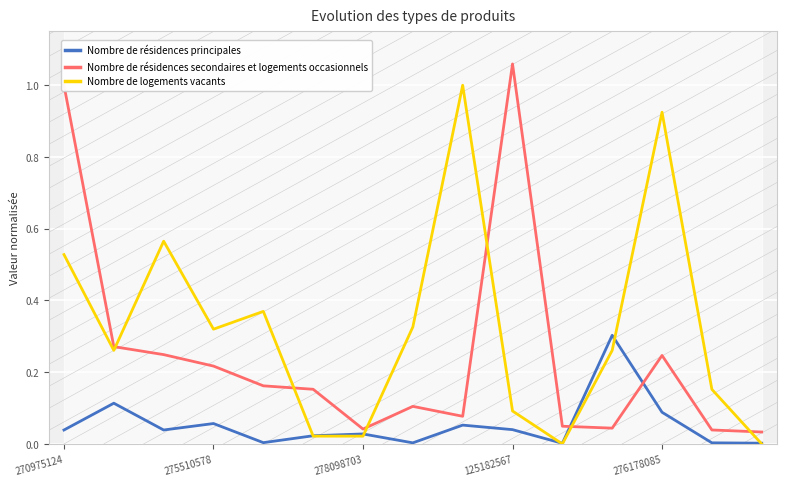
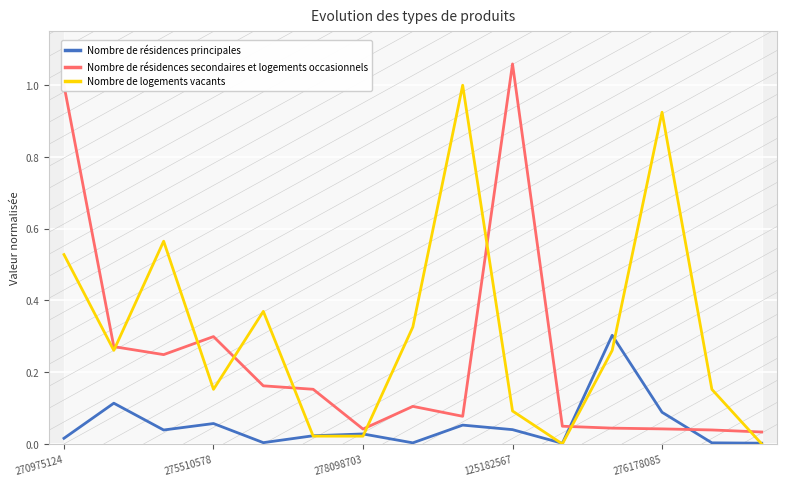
  {
    "Nombre de résidences principales": {
-     "270975124": 0.04,
+     "270975124": 0.02,
      "275510578": 0.06,
      "125182567": 0.04,
      "276178085": 0.09
    },
    "Nombre de résidences secondaires et logements occasionnels": {
-     "275510578": 0.22,
+     "275510578": 0.30,
      "278098703": 0.04,
      "125182567": 1.06,
-     "276178085": 0.25
+     "276178085": 0.04
    },
    "Nombre de logements vacants": {
      "270975124": 0.53,
-     "275510578": 0.32,
+     "275510578": 0.15,
      "125182567": 0.09,
      "276178085": 0.92
    }
  }
